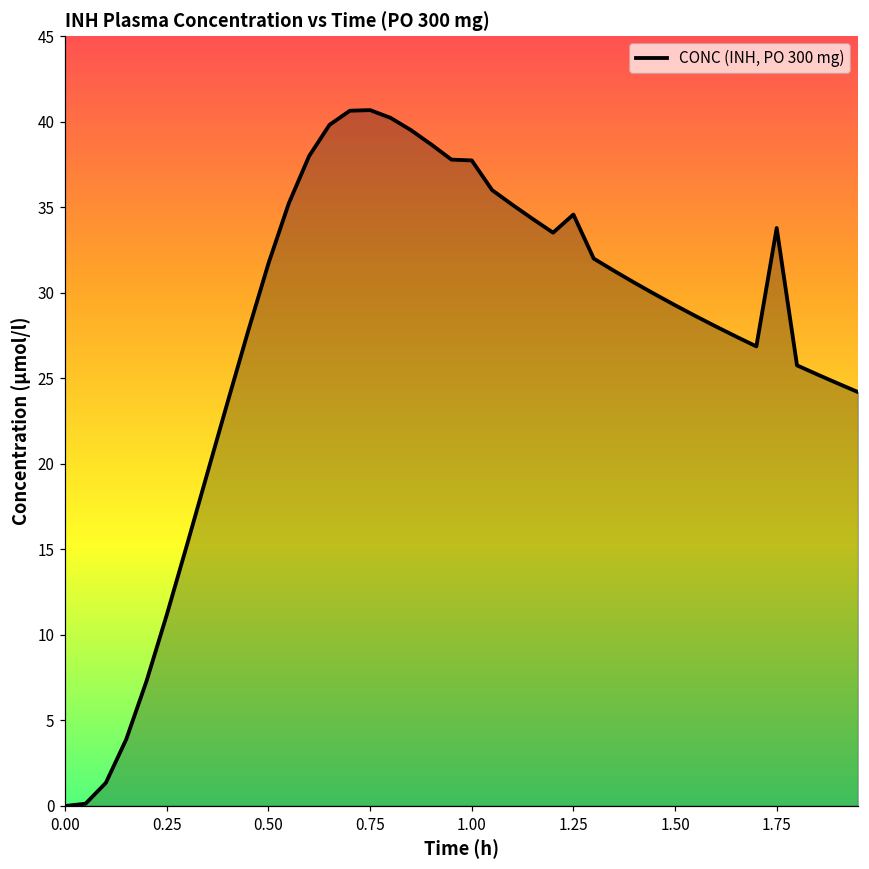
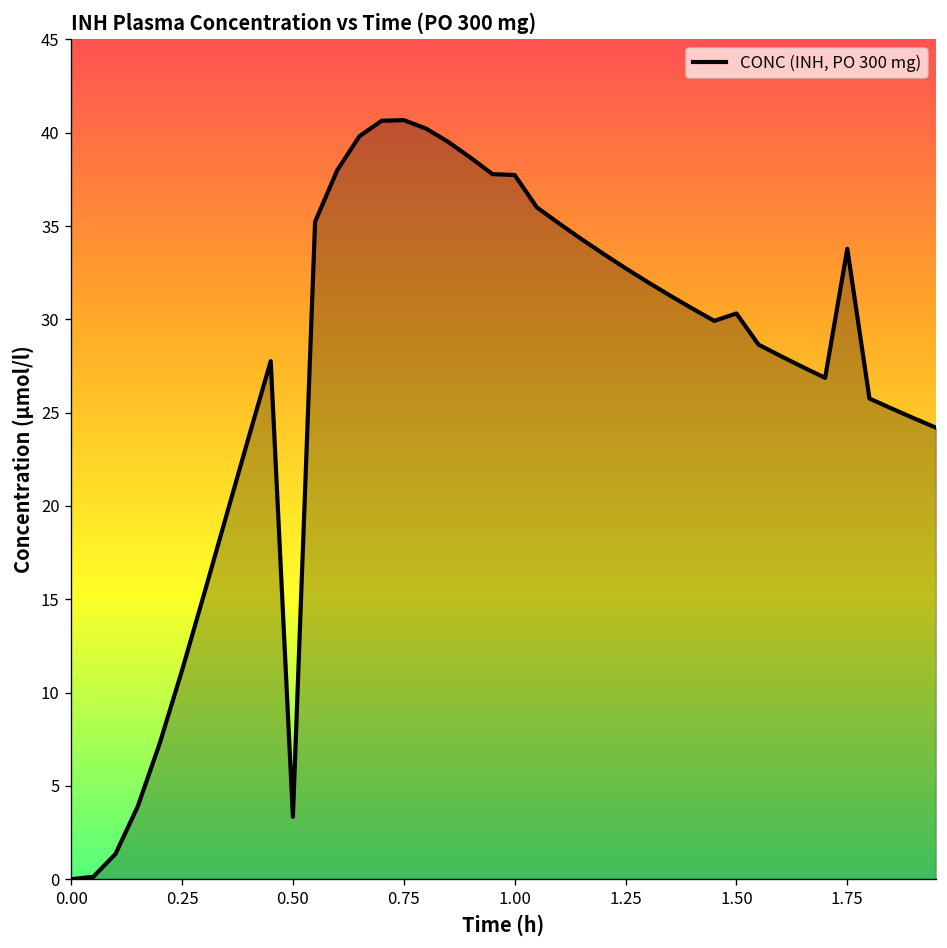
  {
    "0.00": 0.0,
    "0.25": 11.2,
-   "0.50": 31.7,
+   "0.50": 3.3,
    "0.75": 40.7,
    "1.00": 37.7,
-   "1.25": 34.6,
-   "1.50": 29.3,
+   "1.25": 32.7,
+   "1.50": 30.3,
    "1.75": 33.8
  }
